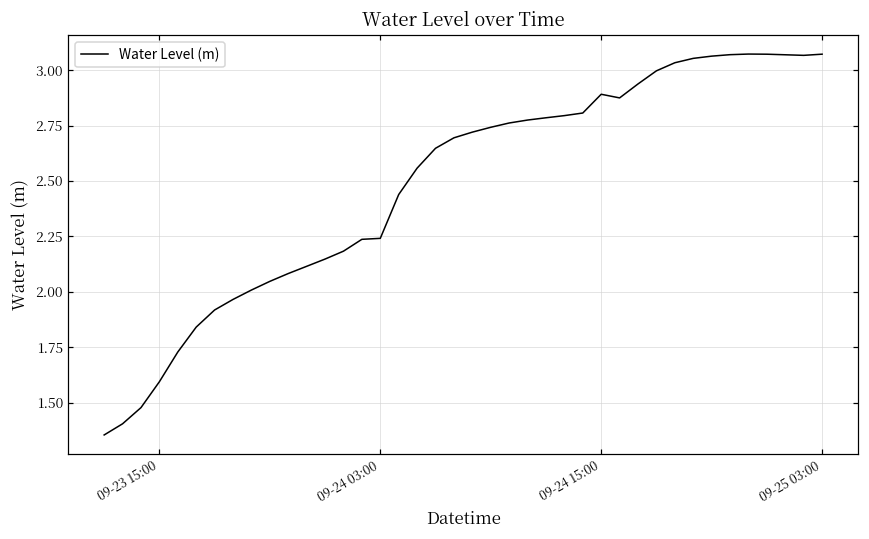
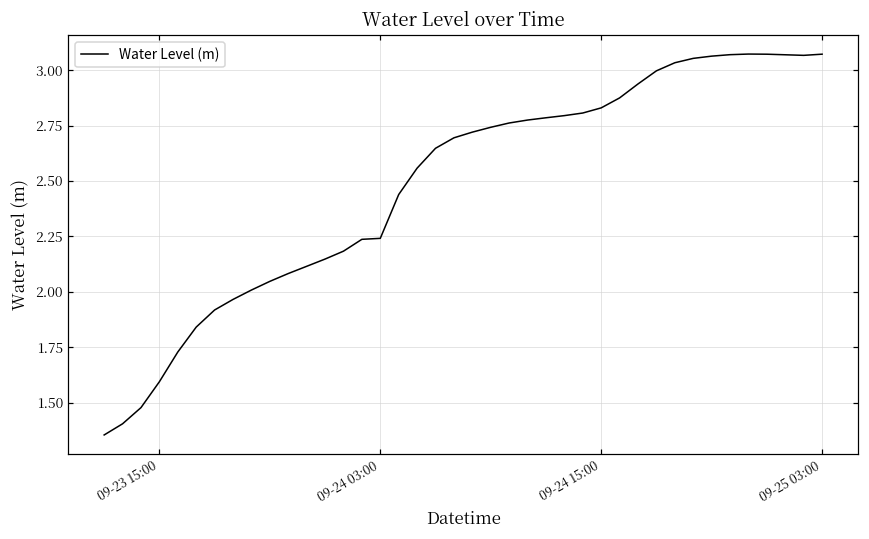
  {
    "09-23 15:00": 1.59,
    "09-24 03:00": 2.24,
-   "09-24 15:00": 2.89,
+   "09-24 15:00": 2.83,
    "09-25 03:00": 3.07
  }
